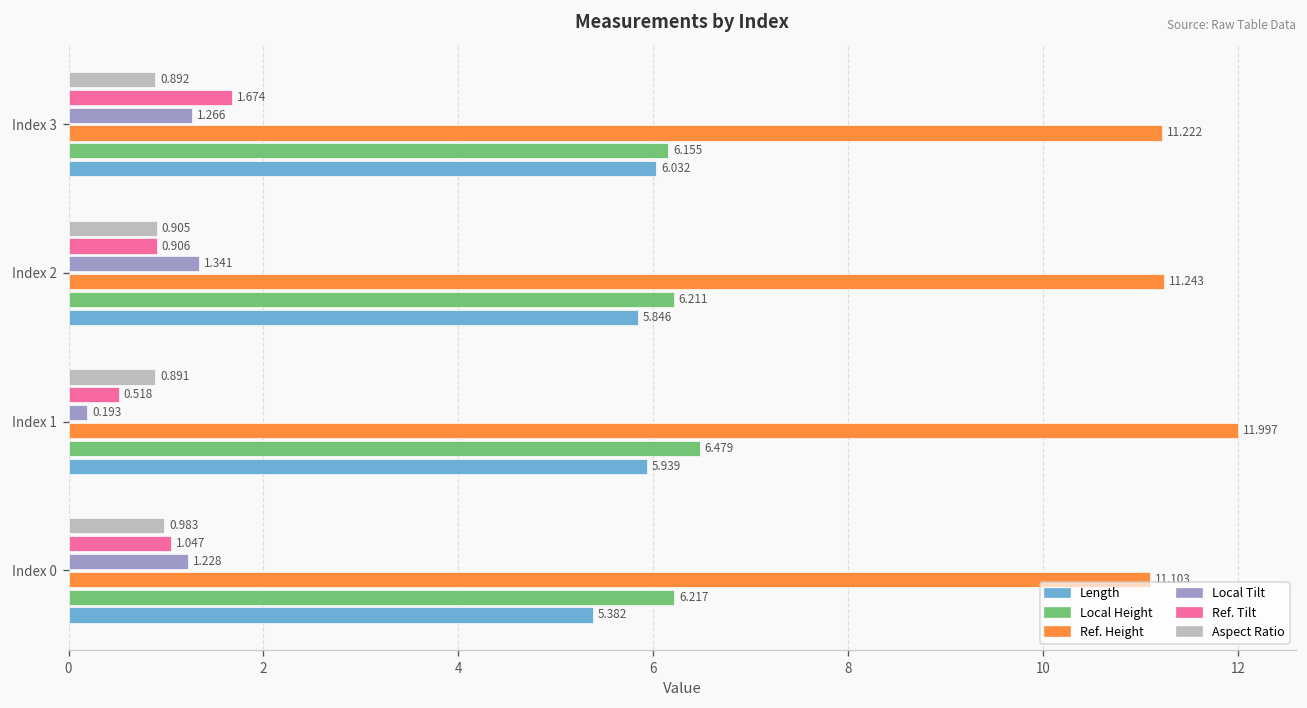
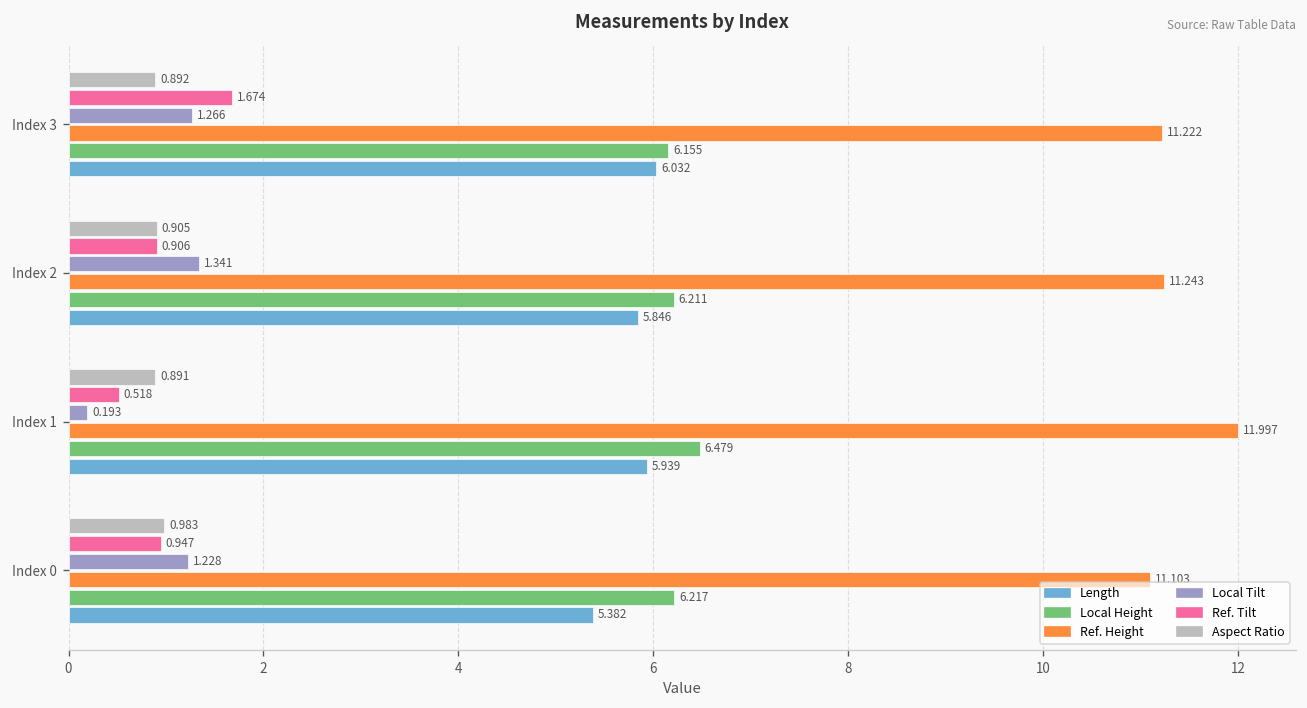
  {
    "Local Height": {
      "Index 3": 6.155,
      "Index 2": 6.211,
      "Index 1": 6.479,
      "Index 0": 6.217
    },
    "Ref. Height": {
      "Index 3": 11.222,
      "Index 2": 11.243,
      "Index 1": 11.997
    },
    "Ref. Tilt": {
      "Index 3": 1.674,
      "Index 2": 0.906,
      "Index 1": 0.518,
-     "Index 0": 1.047
+     "Index 0": 0.947
    }
  }
